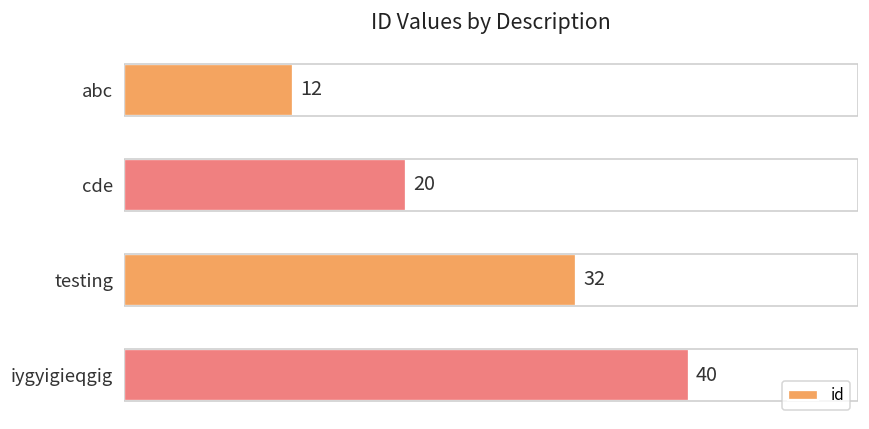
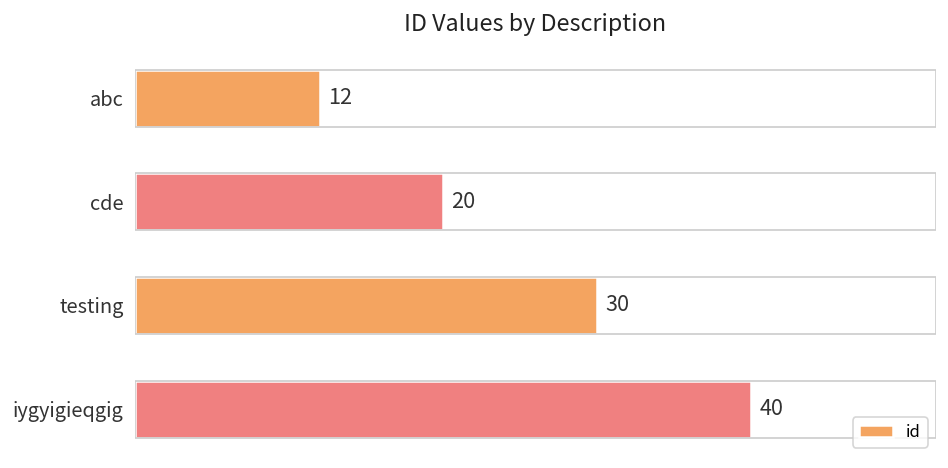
  {
    "abc": 12,
    "cde": 20,
-   "testing": 32,
+   "testing": 30,
    "iygyigieqgig": 40
  }
